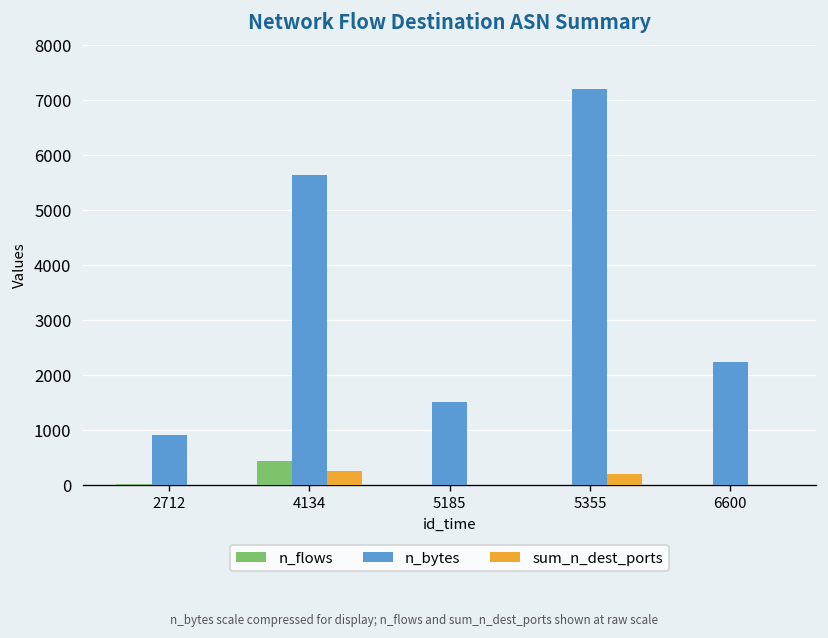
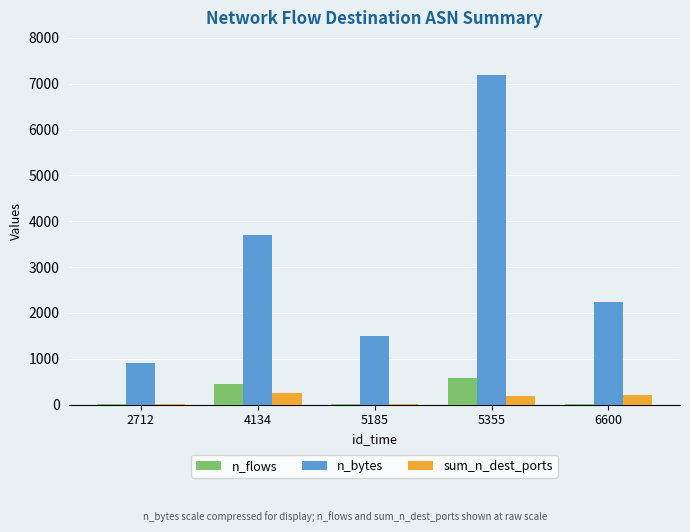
  {
    "n_flows": {
      "4134": 400,
-     "5355": 0
+     "5355": 600
    },
    "n_bytes": {
      "2712": 900,
-     "4134": 5600,
+     "4134": 3700,
      "5185": 1500,
      "5355": 7200,
      "6600": 2200
    },
    "sum_n_dest_ports": {
      "4134": 300,
      "5355": 200,
-     "6600": 0
+     "6600": 200
    }
  }
